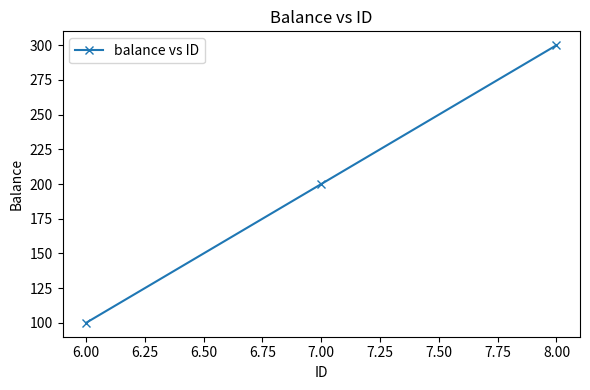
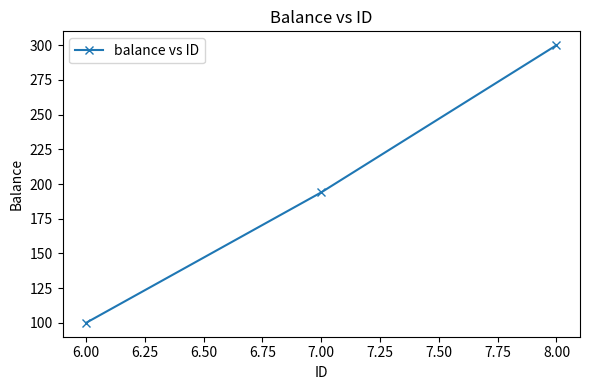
  {
    "6.00": 100,
-   "7.00": 200,
+   "7.00": 194,
    "8.00": 300
  }
